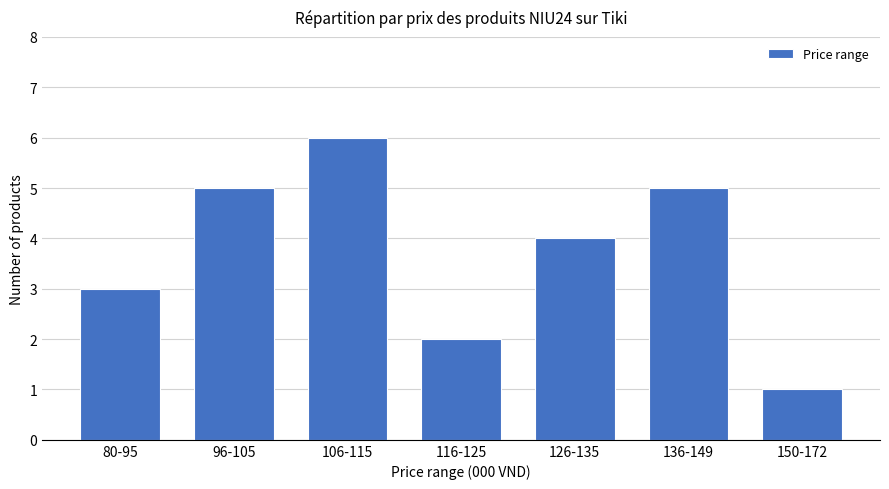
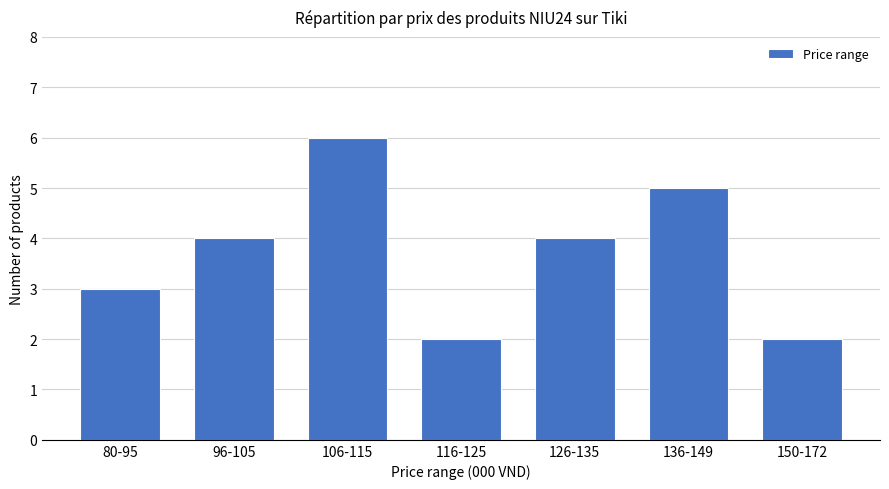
  {
    "80-95": 3,
-   "96-105": 5,
+   "96-105": 4,
    "106-115": 6,
    "116-125": 2,
    "126-135": 4,
    "136-149": 5,
-   "150-172": 1
+   "150-172": 2
  }
